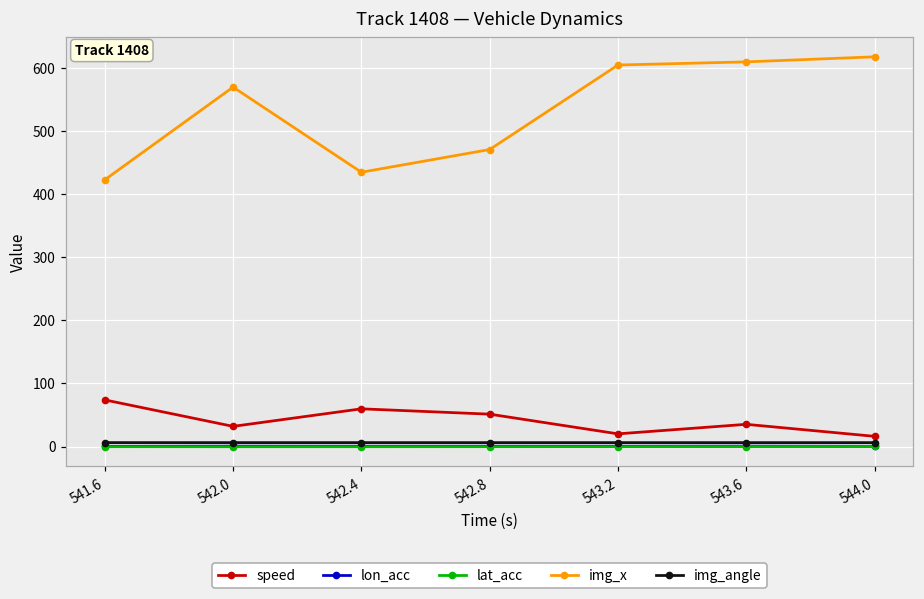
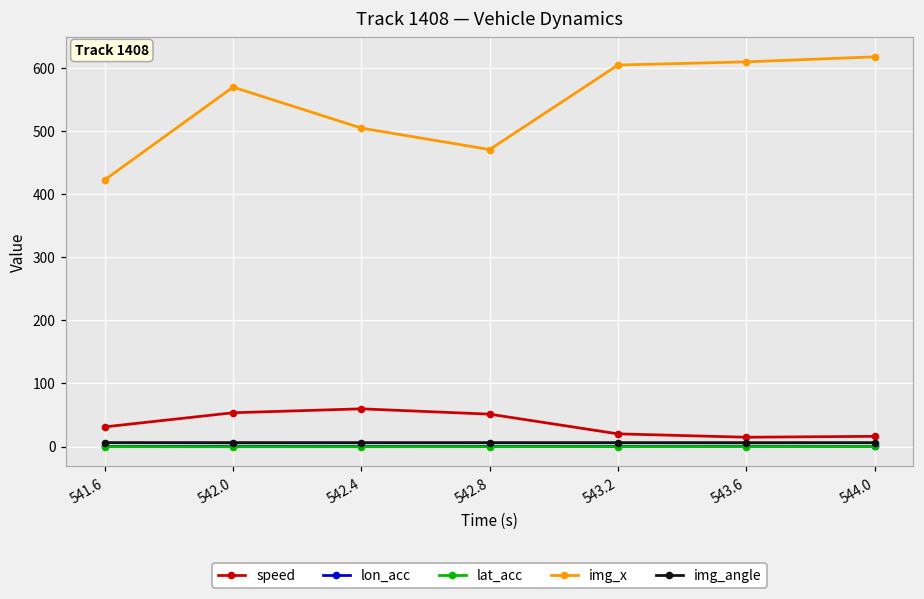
  {
    "speed": {
-     "541.6": 70,
-     "542.0": 30,
+     "541.6": 30,
+     "542.0": 50,
      "542.4": 60,
      "542.8": 50,
      "543.2": 20,
-     "543.6": 40,
+     "543.6": 10,
      "544.0": 20
    },
    "lat_acc": {
      "541.6": 0,
      "542.0": 0,
      "542.4": 0,
      "542.8": 0,
      "543.2": 0,
      "543.6": 0,
      "544.0": 0
    },
    "img_x": {
      "541.6": 420,
      "542.0": 570,
-     "542.4": 440,
+     "542.4": 510,
      "542.8": 470,
      "543.2": 610,
      "543.6": 610,
      "544.0": 620
    },
    "img_angle": {
      "541.6": 10,
      "542.0": 10,
      "542.4": 10,
      "542.8": 10,
      "543.2": 10,
      "543.6": 10,
      "544.0": 10
    }
  }
